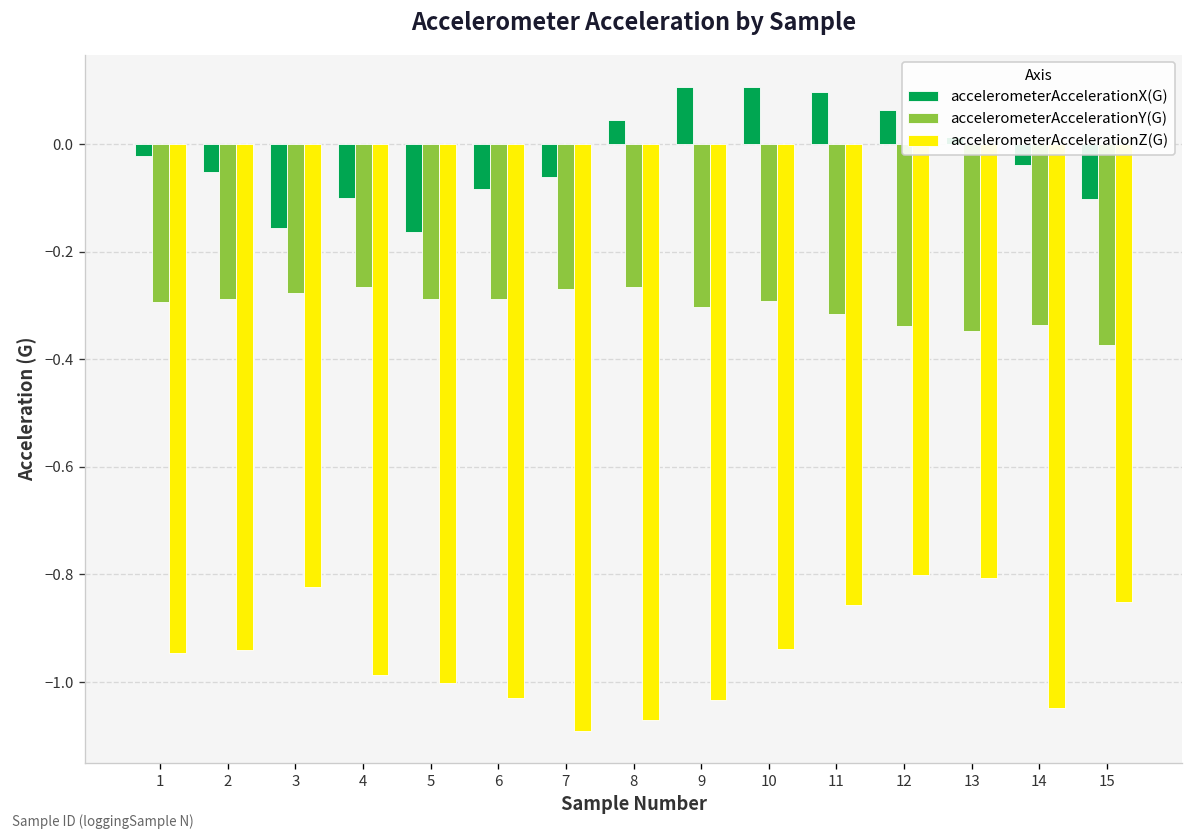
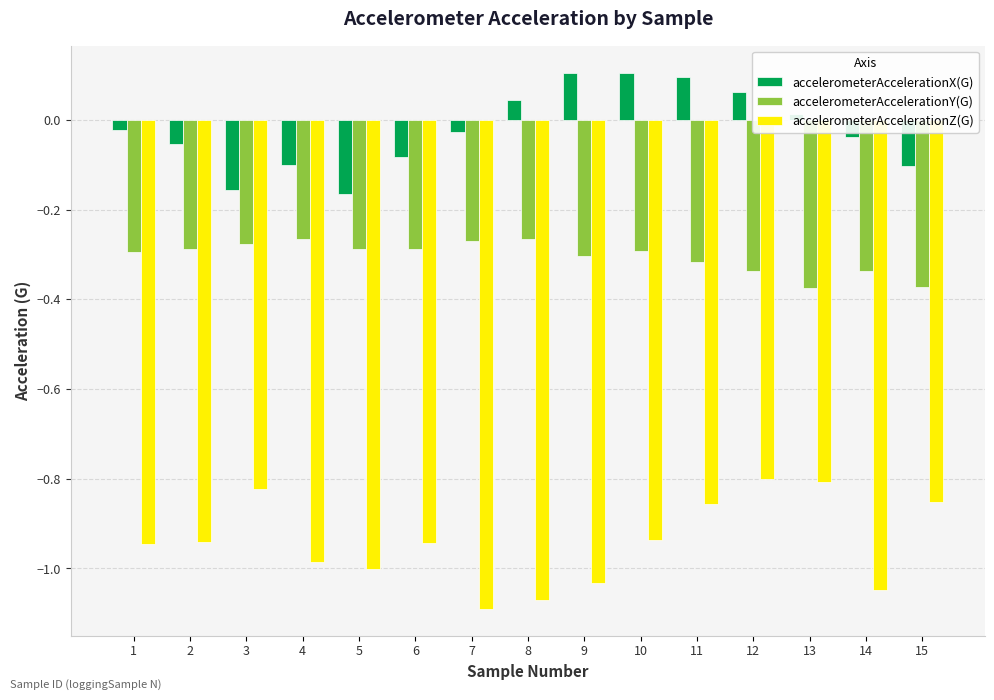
  {
    "accelerometerAccelerationX(G)": {
      "1": -0.02,
      "2": -0.05,
      "3": -0.16,
      "4": -0.10,
      "5": -0.16,
      "6": -0.08,
-     "7": -0.06,
+     "7": -0.03,
      "8": 0.04,
      "9": 0.11,
      "10": 0.11,
      "11": 0.10,
      "12": 0.06,
      "14": -0.04,
      "15": -0.10
    },
    "accelerometerAccelerationY(G)": {
      "1": -0.29,
      "2": -0.29,
      "3": -0.28,
      "4": -0.27,
      "5": -0.29,
      "6": -0.29,
      "7": -0.27,
      "8": -0.27,
      "9": -0.30,
      "10": -0.29,
      "11": -0.32,
      "12": -0.34,
-     "13": -0.35,
+     "13": -0.37,
      "14": -0.34,
      "15": -0.37
    },
    "accelerometerAccelerationZ(G)": {
      "1": -0.95,
      "2": -0.94,
      "3": -0.82,
      "4": -0.99,
      "5": -1.00,
-     "6": -1.03,
+     "6": -0.94,
      "7": -1.09,
      "8": -1.07,
      "9": -1.03,
      "10": -0.94,
      "11": -0.86,
      "12": -0.80,
      "13": -0.81,
      "14": -1.05,
      "15": -0.85
    }
  }
